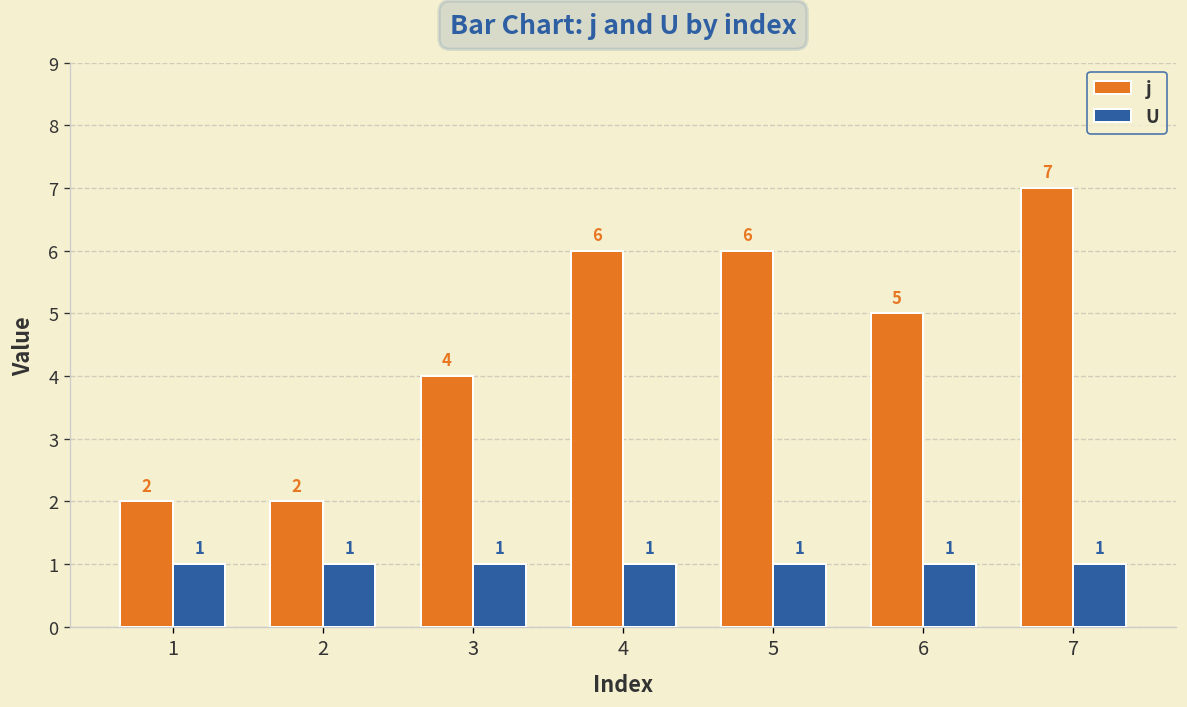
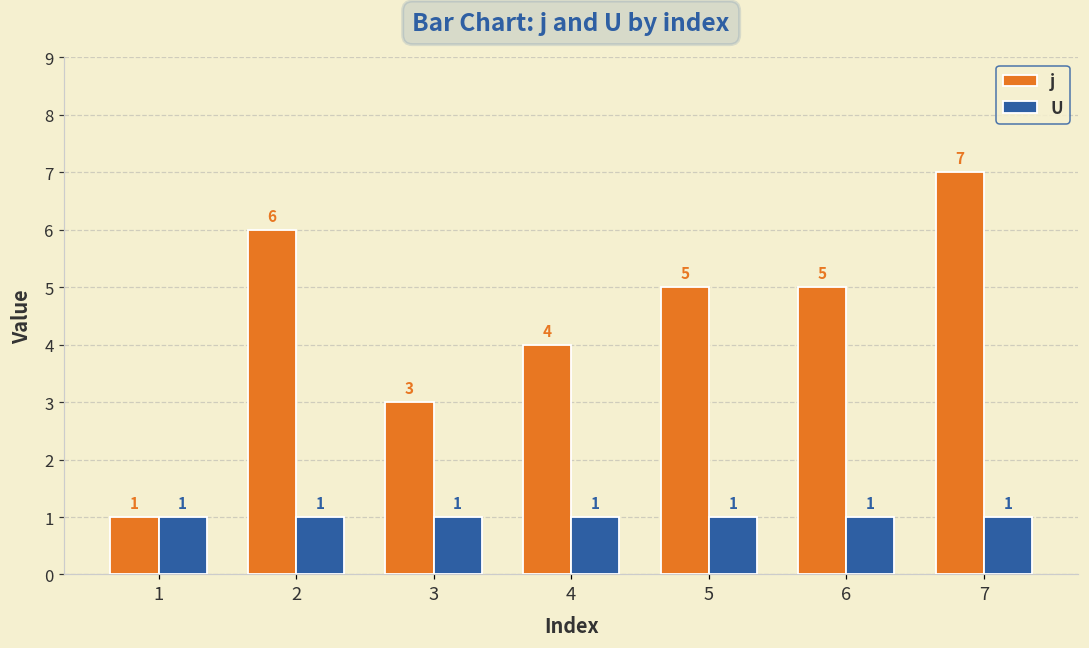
  {
    "j": {
-     "1": 2,
-     "2": 2,
-     "3": 4,
-     "4": 6,
-     "5": 6,
+     "1": 1,
+     "2": 6,
+     "3": 3,
+     "4": 4,
+     "5": 5,
      "6": 5,
      "7": 7
    },
    "U": {
      "1": 1,
      "2": 1,
      "3": 1,
      "4": 1,
      "5": 1,
      "6": 1,
      "7": 1
    }
  }
